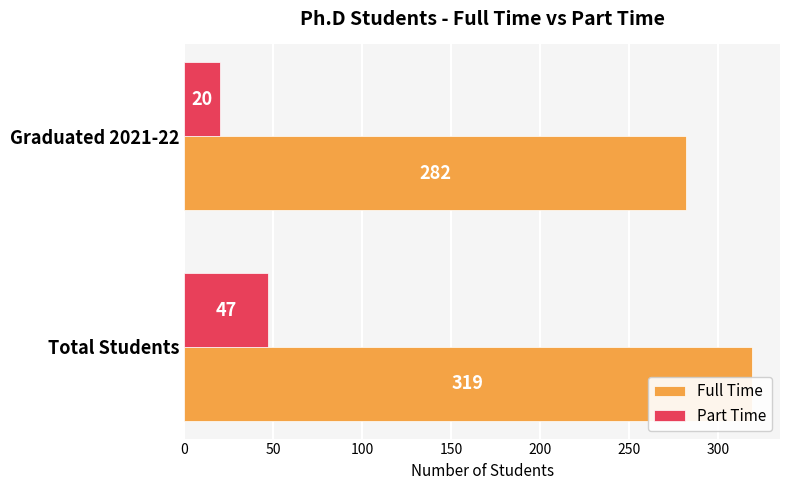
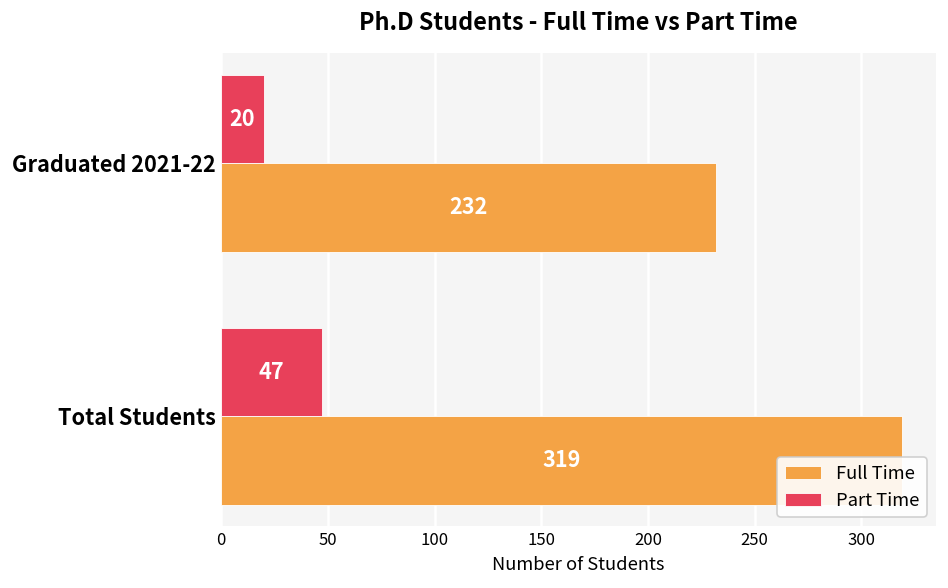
  {
    "Full Time": {
-     "Graduated 2021-22": 282
+     "Graduated 2021-22": 232
    },
    "Part Time": {
      "Graduated 2021-22": 20,
      "Total Students": 47
    }
  }
